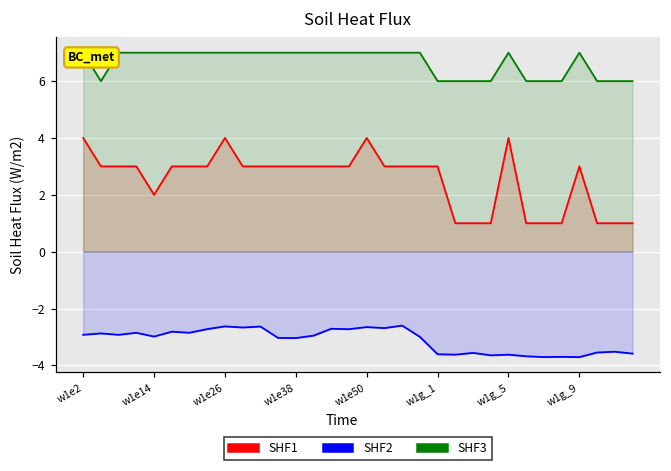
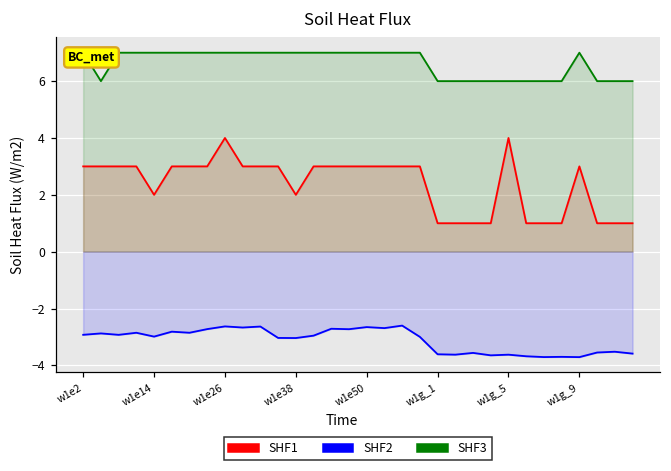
  {
    "SHF1": {
-     "w1e2": 4,
+     "w1e2": 3,
      "w1e14": 2,
      "w1e26": 4,
-     "w1e38": 3,
-     "w1e50": 4,
-     "w1g_1": 3,
+     "w1e38": 2,
+     "w1e50": 3,
+     "w1g_1": 1,
      "w1g_5": 4,
      "w1g_9": 3
    },
    "SHF3": {
      "w1e14": 7,
      "w1e26": 7,
      "w1e38": 7,
      "w1e50": 7,
      "w1g_1": 6,
-     "w1g_5": 7,
+     "w1g_5": 6,
      "w1g_9": 7
    }
  }
